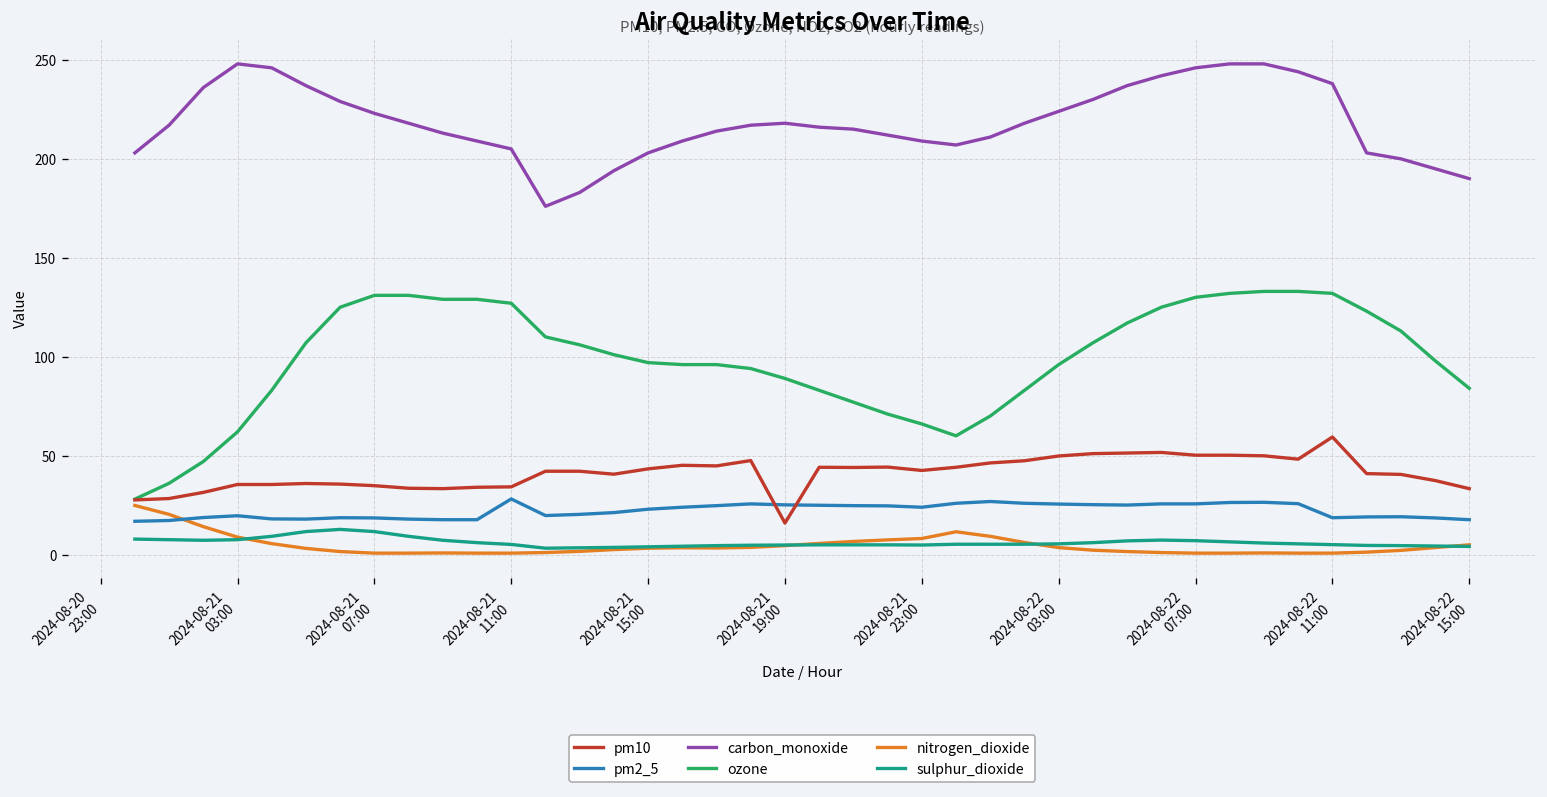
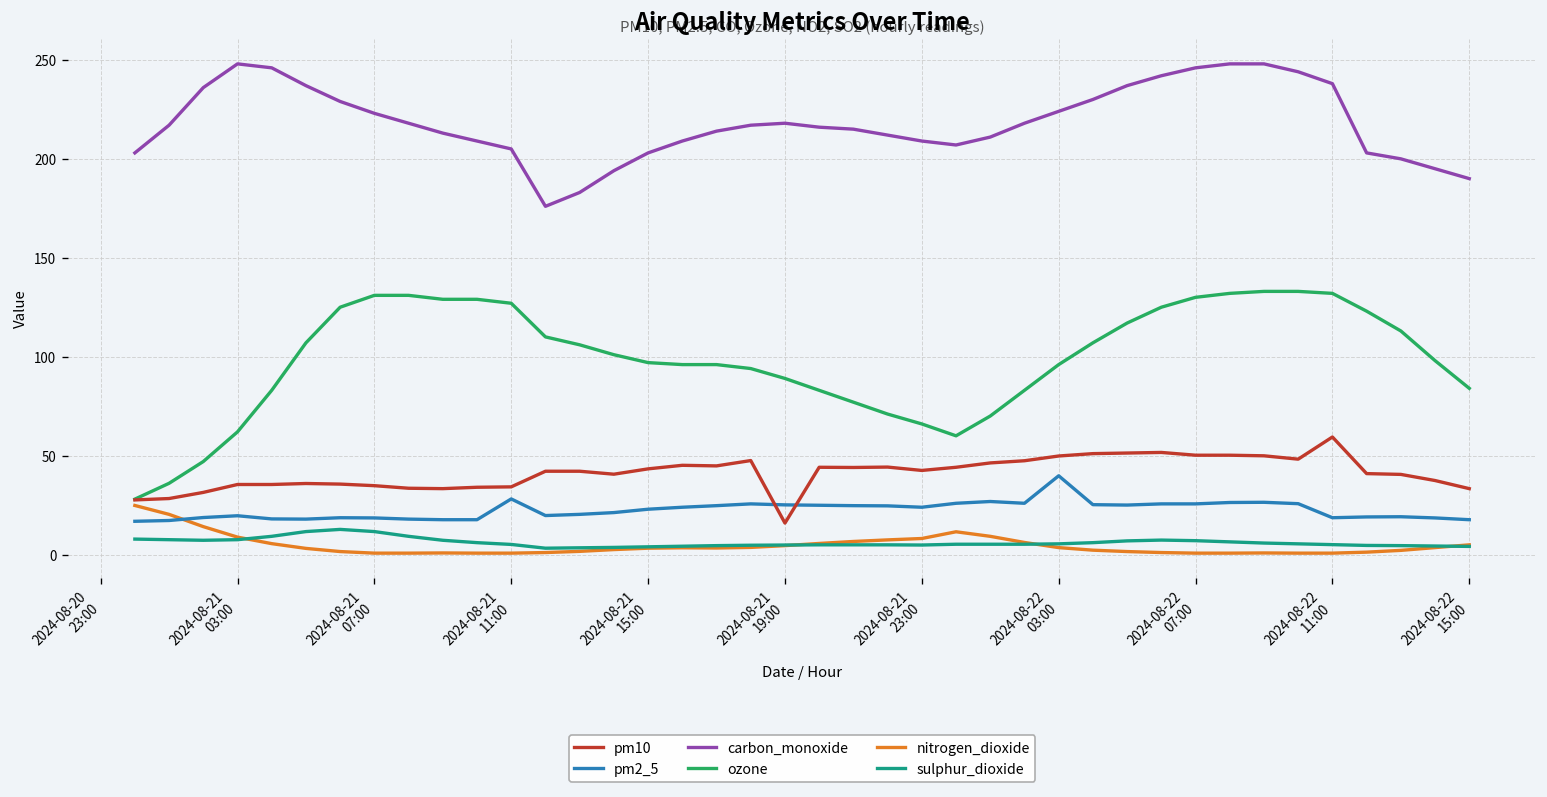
  {
    "pm10": {
      "2024-08-21 03:00": 35,
      "2024-08-21 07:00": 35,
      "2024-08-21 11:00": 34,
      "2024-08-21 15:00": 43,
      "2024-08-21 19:00": 16,
      "2024-08-21 23:00": 43,
      "2024-08-22 03:00": 50,
      "2024-08-22 07:00": 50,
      "2024-08-22 11:00": 59,
      "2024-08-22 15:00": 33
    },
    "pm2_5": {
      "2024-08-21 03:00": 20,
      "2024-08-21 07:00": 19,
      "2024-08-21 11:00": 28,
      "2024-08-21 15:00": 23,
      "2024-08-21 19:00": 25,
      "2024-08-21 23:00": 24,
-     "2024-08-22 03:00": 26,
+     "2024-08-22 03:00": 40,
      "2024-08-22 07:00": 26,
      "2024-08-22 11:00": 19,
      "2024-08-22 15:00": 18
    },
    "carbon_monoxide": {
      "2024-08-21 03:00": 248,
      "2024-08-21 07:00": 223,
      "2024-08-21 11:00": 205,
      "2024-08-21 15:00": 203,
      "2024-08-21 19:00": 218,
      "2024-08-21 23:00": 209,
      "2024-08-22 03:00": 224,
      "2024-08-22 07:00": 246,
      "2024-08-22 11:00": 238,
      "2024-08-22 15:00": 190
    },
    "nitrogen_dioxide": {
      "2024-08-21 07:00": 1,
      "2024-08-21 11:00": 1,
      "2024-08-21 23:00": 8,
      "2024-08-22 03:00": 4,
      "2024-08-22 07:00": 1,
      "2024-08-22 11:00": 1
    }
  }
